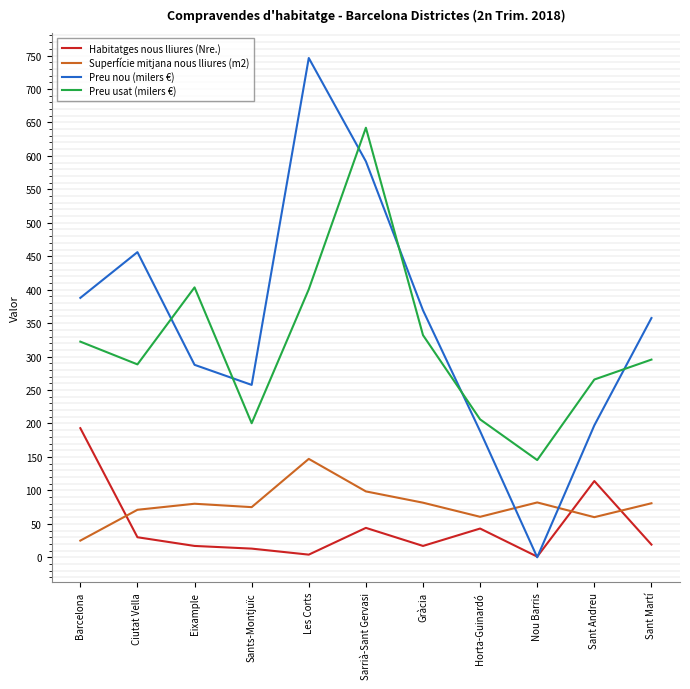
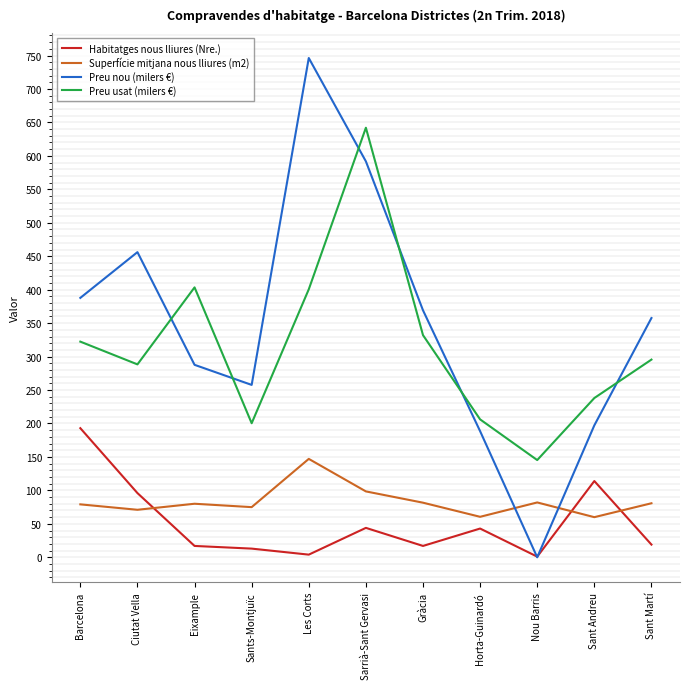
  {
    "Habitatges nous lliures (Nre.)": {
      "Barcelona": 190,
-     "Ciutat Vella": 30,
+     "Ciutat Vella": 100,
      "Eixample": 20,
      "Sants-Montjuïc": 10,
      "Les Corts": 0,
      "Sarrià-Sant Gervasi": 40,
      "Gràcia": 20,
      "Horta-Guinardó": 40,
      "Sant Andreu": 110,
      "Sant Martí": 20
    },
    "Superfície mitjana nous lliures (m2)": {
-     "Barcelona": 20,
+     "Barcelona": 80,
      "Ciutat Vella": 70,
      "Eixample": 80,
      "Sants-Montjuïc": 80,
      "Les Corts": 150,
      "Sarrià-Sant Gervasi": 100,
      "Gràcia": 80,
      "Horta-Guinardó": 60,
      "Nou Barris": 80,
      "Sant Andreu": 60,
      "Sant Martí": 80
    },
    "Preu nou (milers €)": {
      "Barcelona": 390,
      "Ciutat Vella": 460,
      "Eixample": 290,
      "Sants-Montjuïc": 260,
      "Les Corts": 750,
      "Sarrià-Sant Gervasi": 590,
      "Gràcia": 370,
      "Horta-Guinardó": 190,
      "Sant Andreu": 200,
      "Sant Martí": 360
    },
    "Preu usat (milers €)": {
      "Barcelona": 320,
      "Ciutat Vella": 290,
      "Eixample": 400,
      "Sants-Montjuïc": 200,
      "Les Corts": 400,
      "Sarrià-Sant Gervasi": 640,
      "Gràcia": 330,
      "Horta-Guinardó": 210,
      "Nou Barris": 150,
-     "Sant Andreu": 270,
+     "Sant Andreu": 240,
      "Sant Martí": 300
    }
  }
